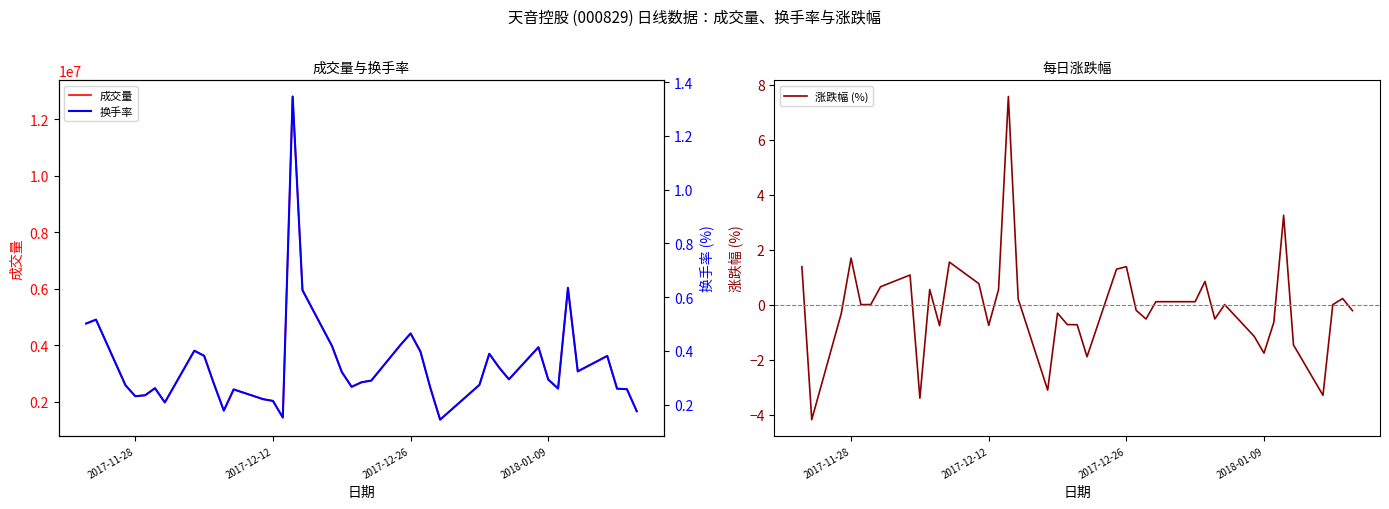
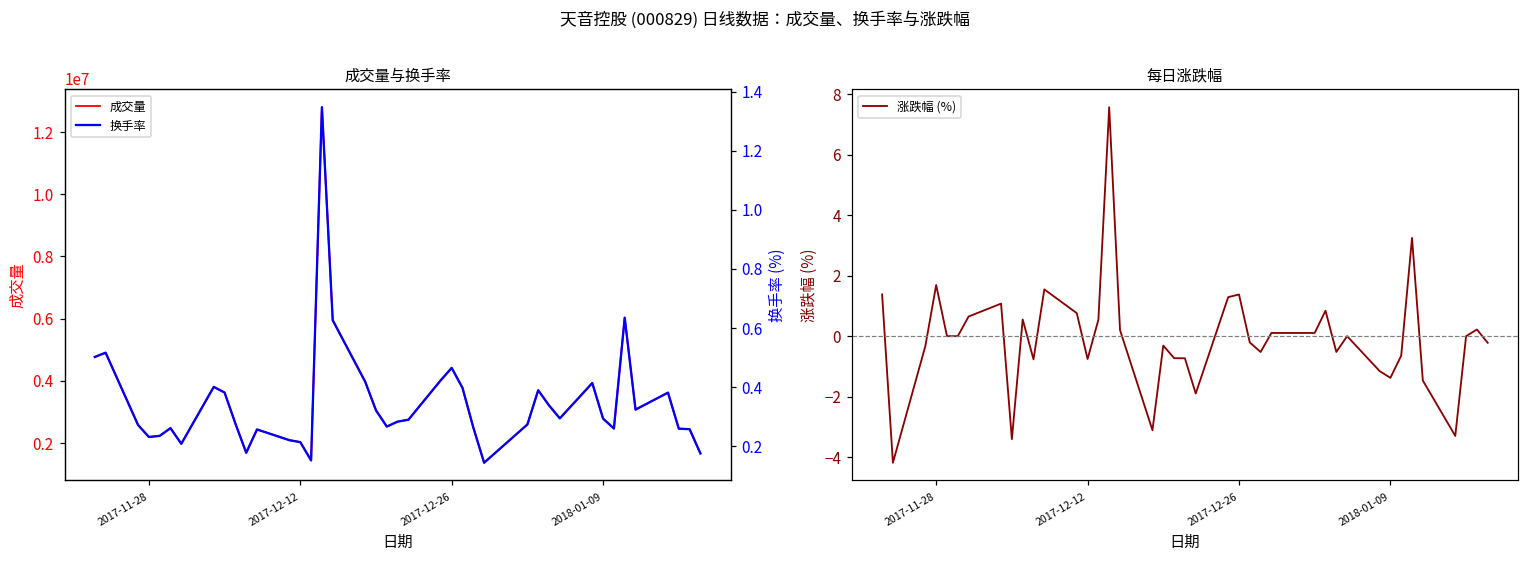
  {
    "每日涨跌幅": {
      "2017-11-28": 1.7,
      "2017-12-12": -0.8,
      "2017-12-26": 1.4,
-     "2018-01-09": -1.8
+     "2018-01-09": -1.4
    }
  }
